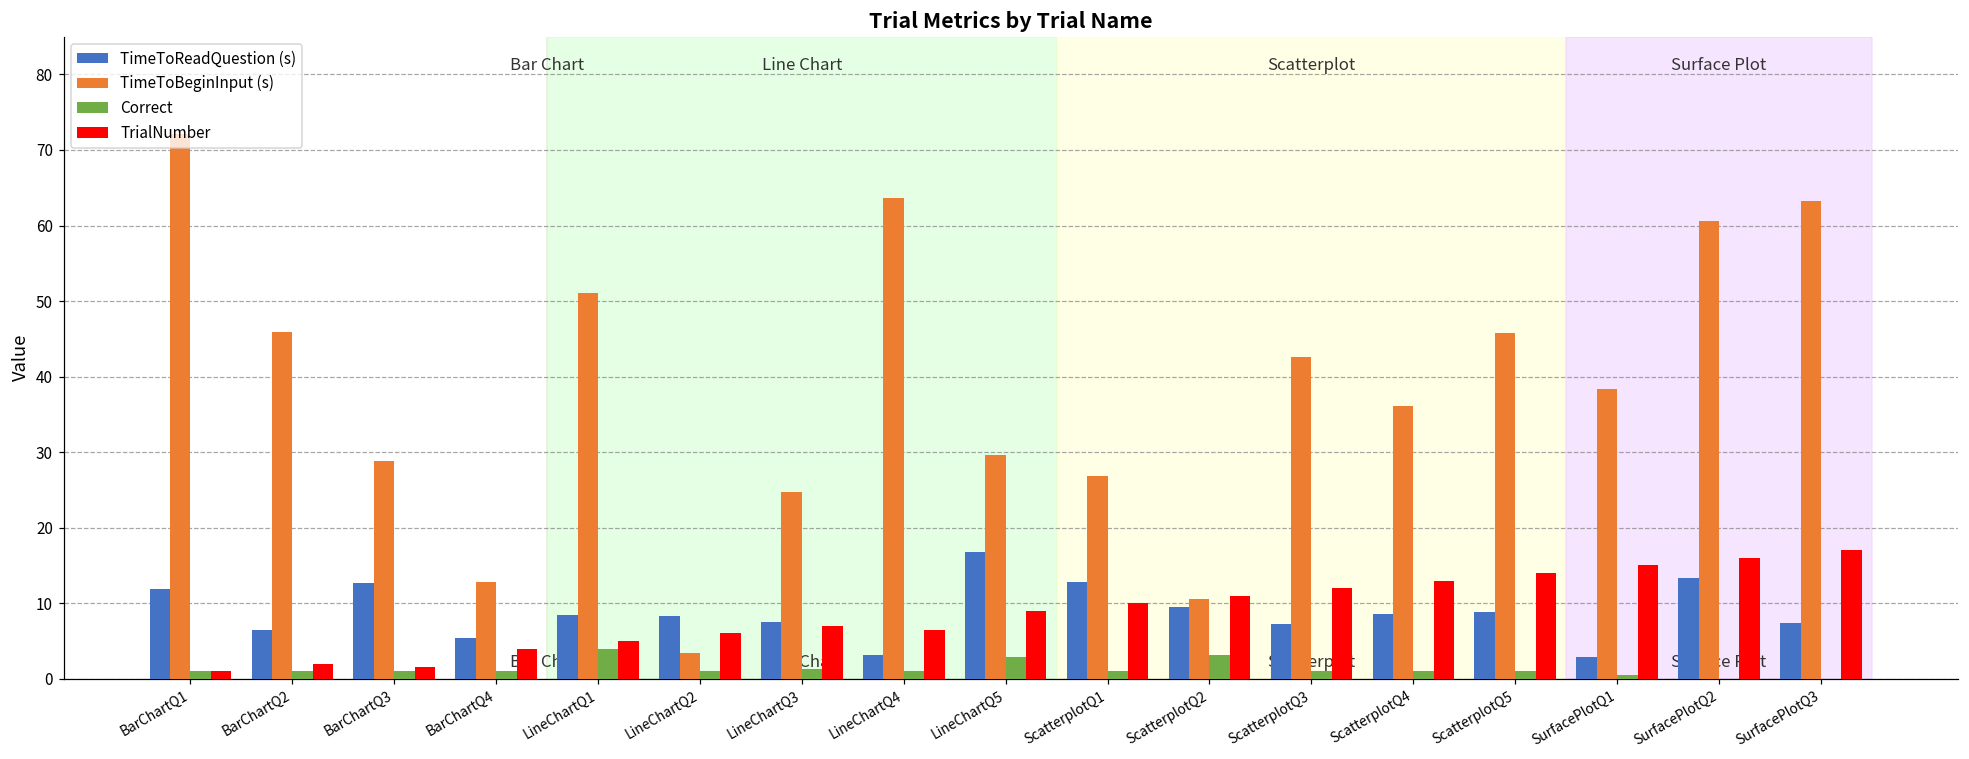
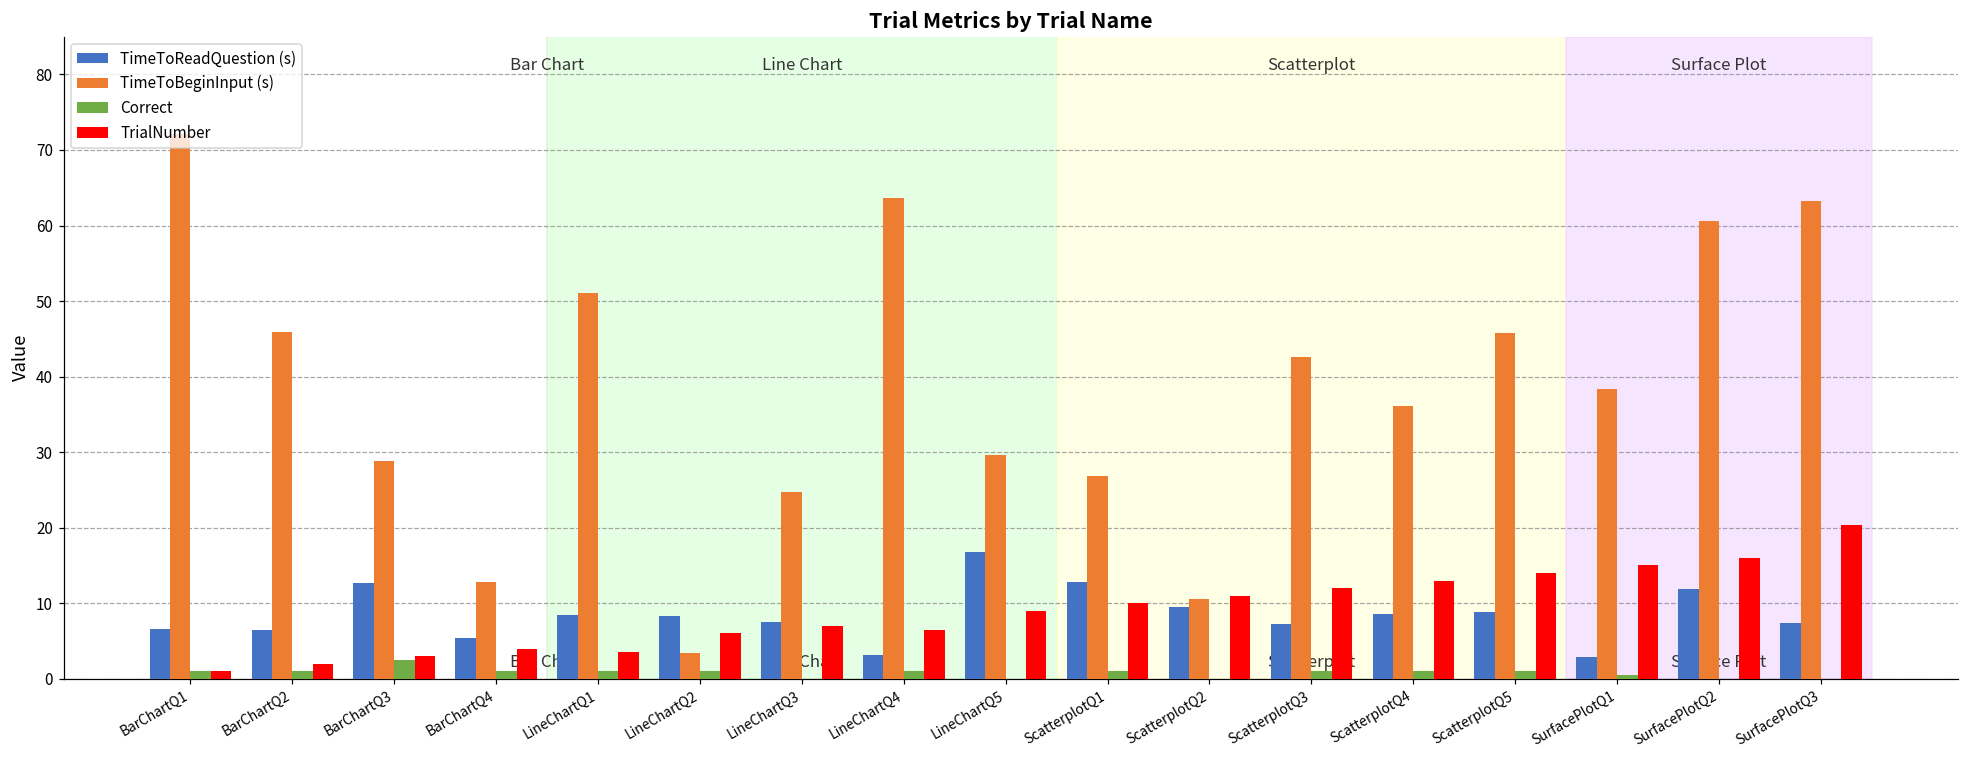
  {
    "TimeToReadQuestion (s)": {
-     "BarChartQ1": 12,
+     "BarChartQ1": 7,
      "BarChartQ2": 6,
      "BarChartQ3": 13,
      "BarChartQ4": 5,
      "LineChartQ1": 8,
      "LineChartQ2": 8,
      "LineChartQ3": 8,
      "LineChartQ4": 3,
      "LineChartQ5": 17,
      "ScatterplotQ1": 13,
      "ScatterplotQ2": 9,
      "ScatterplotQ3": 7,
      "ScatterplotQ4": 9,
      "ScatterplotQ5": 9,
      "SurfacePlotQ1": 3,
-     "SurfacePlotQ2": 13,
+     "SurfacePlotQ2": 12,
      "SurfacePlotQ3": 7
    },
    "TimeToBeginInput (s)": {
      "BarChartQ2": 46,
      "BarChartQ3": 29,
      "BarChartQ4": 13,
      "LineChartQ1": 51,
      "LineChartQ2": 3,
      "LineChartQ3": 25,
      "LineChartQ4": 64,
      "LineChartQ5": 30,
      "ScatterplotQ1": 27,
      "ScatterplotQ2": 11,
      "ScatterplotQ3": 43,
      "ScatterplotQ4": 36,
      "ScatterplotQ5": 46,
      "SurfacePlotQ1": 38,
      "SurfacePlotQ2": 61,
      "SurfacePlotQ3": 63
    },
    "Correct": {
      "BarChartQ1": 1,
      "BarChartQ2": 1,
-     "BarChartQ3": 1,
+     "BarChartQ3": 3,
      "BarChartQ4": 1,
-     "LineChartQ1": 4,
+     "LineChartQ1": 1,
      "LineChartQ2": 1,
-     "LineChartQ3": 1,
+     "LineChartQ3": 0,
      "LineChartQ4": 1,
-     "LineChartQ5": 3,
+     "LineChartQ5": 0,
      "ScatterplotQ1": 1,
-     "ScatterplotQ2": 3,
+     "ScatterplotQ2": 0,
      "ScatterplotQ3": 1,
      "ScatterplotQ4": 1,
      "ScatterplotQ5": 1,
      "SurfacePlotQ1": 1,
      "SurfacePlotQ2": 0,
      "SurfacePlotQ3": 0
    },
    "TrialNumber": {
      "BarChartQ1": 1,
      "BarChartQ2": 2,
-     "BarChartQ3": 2,
+     "BarChartQ3": 3,
      "BarChartQ4": 4,
-     "LineChartQ1": 5,
+     "LineChartQ1": 4,
      "LineChartQ2": 6,
      "LineChartQ3": 7,
      "LineChartQ4": 6,
      "LineChartQ5": 9,
      "ScatterplotQ1": 10,
      "ScatterplotQ2": 11,
      "ScatterplotQ3": 12,
      "ScatterplotQ4": 13,
      "ScatterplotQ5": 14,
      "SurfacePlotQ1": 15,
      "SurfacePlotQ2": 16,
-     "SurfacePlotQ3": 17
+     "SurfacePlotQ3": 20
    }
  }
